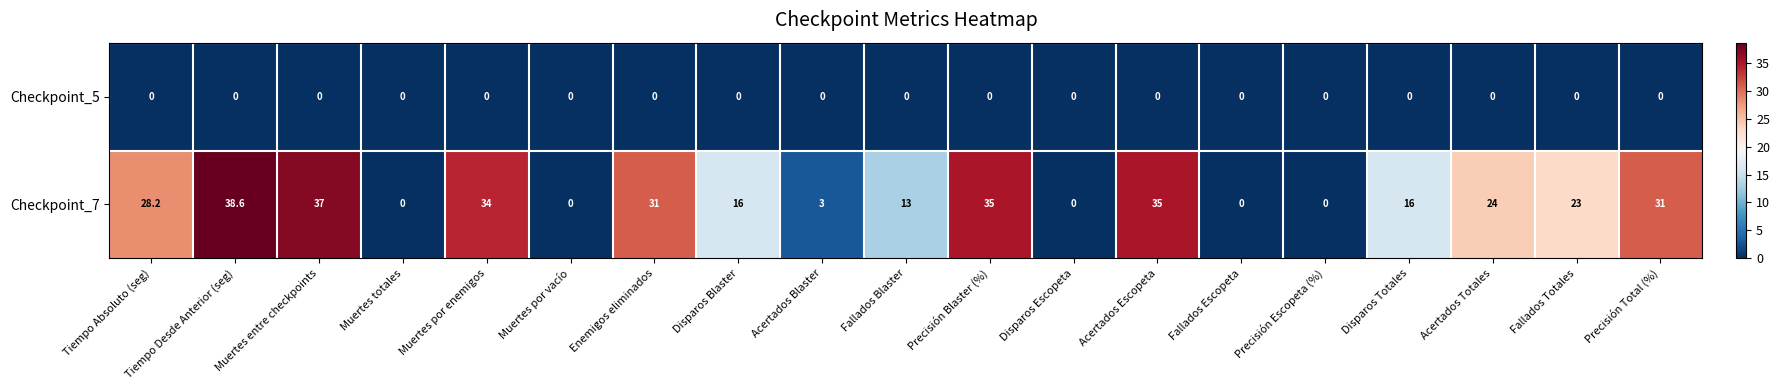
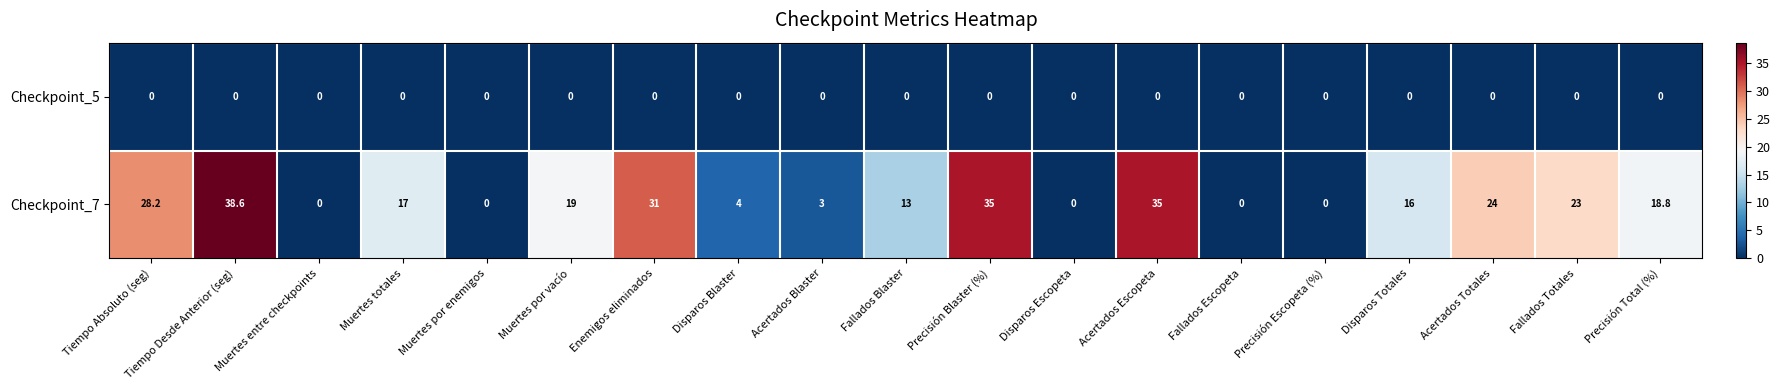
  {
    "Checkpoint_5": {
      "Tiempo Absoluto (seg)": 0,
      "Tiempo Desde Anterior (seg)": 0,
      "Muertes entre checkpoints": 0,
      "Muertes totales": 0,
      "Muertes por enemigos": 0,
      "Muertes por vacío": 0,
      "Enemigos eliminados": 0,
      "Disparos Blaster": 0,
      "Acertados Blaster": 0,
      "Fallados Blaster": 0,
      "Precisión Blaster (%)": 0,
      "Disparos Escopeta": 0,
      "Acertados Escopeta": 0,
      "Fallados Escopeta": 0,
      "Precisión Escopeta (%)": 0,
      "Disparos Totales": 0,
      "Acertados Totales": 0,
      "Fallados Totales": 0,
      "Precisión Total (%)": 0
    },
    "Checkpoint_7": {
      "Tiempo Absoluto (seg)": 28.2,
      "Tiempo Desde Anterior (seg)": 38.6,
-     "Muertes entre checkpoints": 37,
-     "Muertes totales": 0,
-     "Muertes por enemigos": 34,
-     "Muertes por vacío": 0,
+     "Muertes entre checkpoints": 0,
+     "Muertes totales": 17,
+     "Muertes por enemigos": 0,
+     "Muertes por vacío": 19,
      "Enemigos eliminados": 31,
-     "Disparos Blaster": 16,
+     "Disparos Blaster": 4,
      "Acertados Blaster": 3,
      "Fallados Blaster": 13,
      "Precisión Blaster (%)": 35,
      "Disparos Escopeta": 0,
      "Acertados Escopeta": 35,
      "Fallados Escopeta": 0,
      "Precisión Escopeta (%)": 0,
      "Disparos Totales": 16,
      "Acertados Totales": 24,
      "Fallados Totales": 23,
-     "Precisión Total (%)": 31
+     "Precisión Total (%)": 18.8
    }
  }
